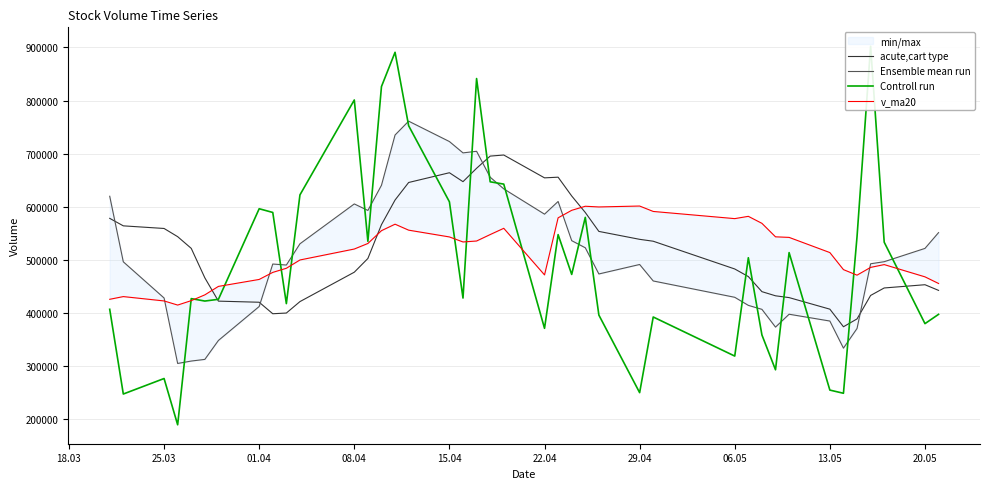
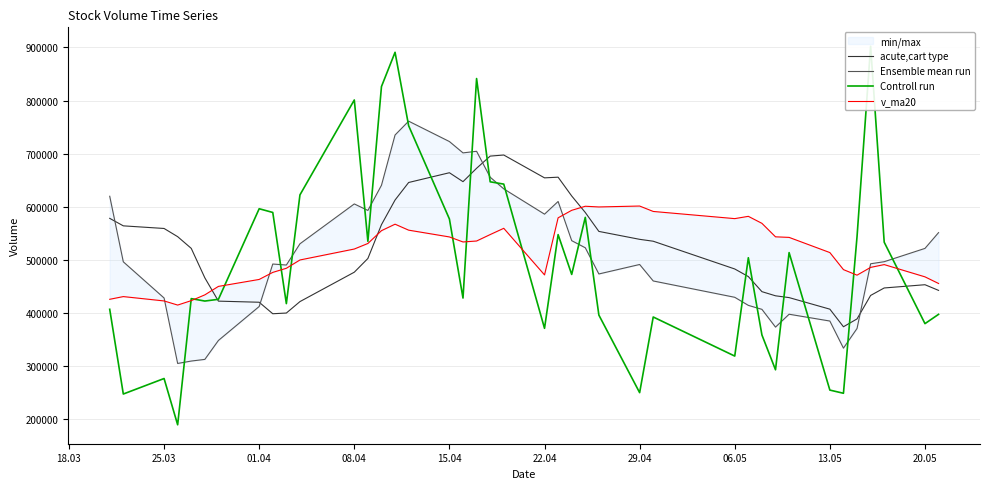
  {
    "Controll run": {
      "25.03": 280000,
      "01.04": 600000,
      "08.04": 800000,
-     "15.04": 610000,
+     "15.04": 580000,
      "22.04": 370000,
      "29.04": 250000,
      "06.05": 320000,
      "13.05": 260000,
      "20.05": 380000
    },
    "v_ma20": {
      "25.03": 420000,
      "08.04": 520000,
      "15.04": 540000,
      "22.04": 470000,
      "20.05": 470000
    }
  }
